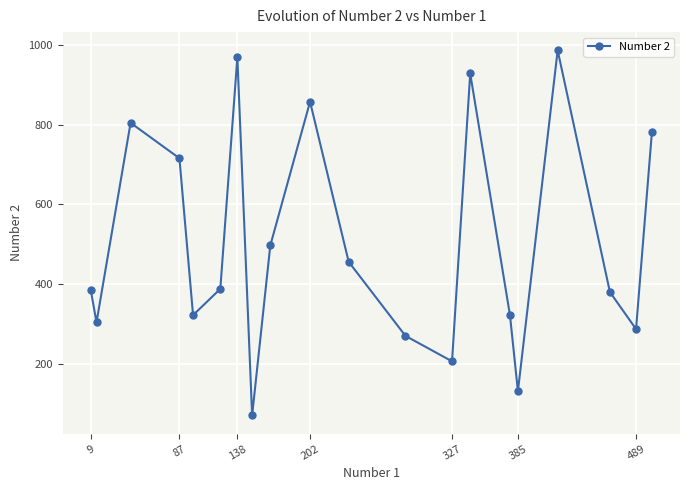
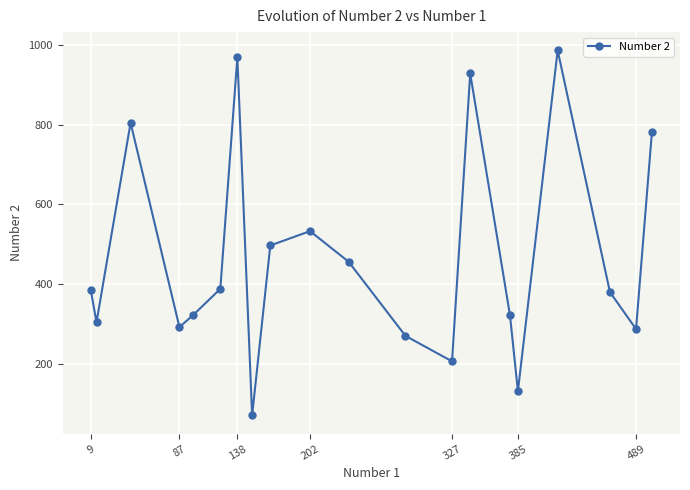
  {
    "9": 380,
-   "87": 720,
+   "87": 290,
    "138": 970,
-   "202": 860,
+   "202": 530,
    "327": 210,
    "385": 130,
    "489": 290
  }
